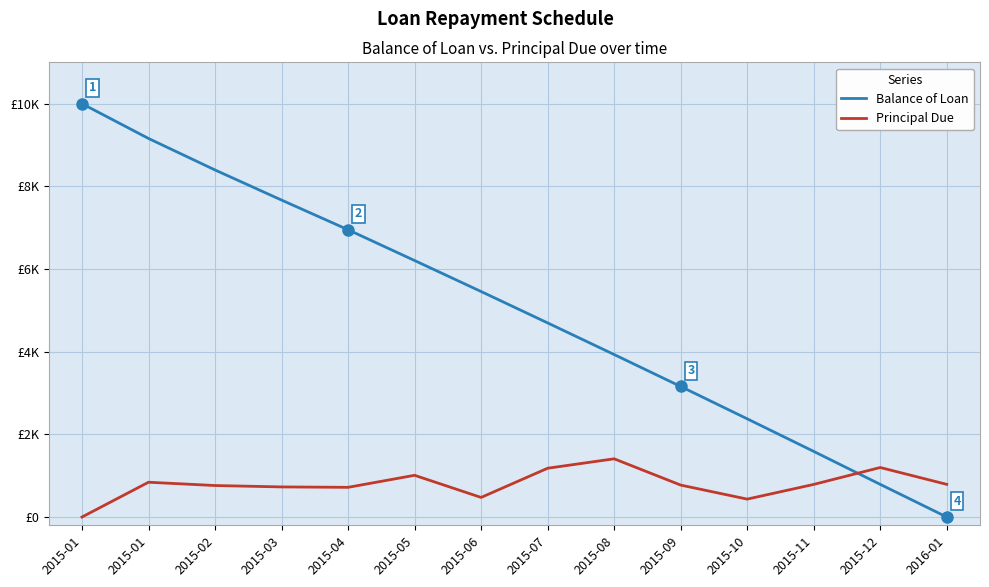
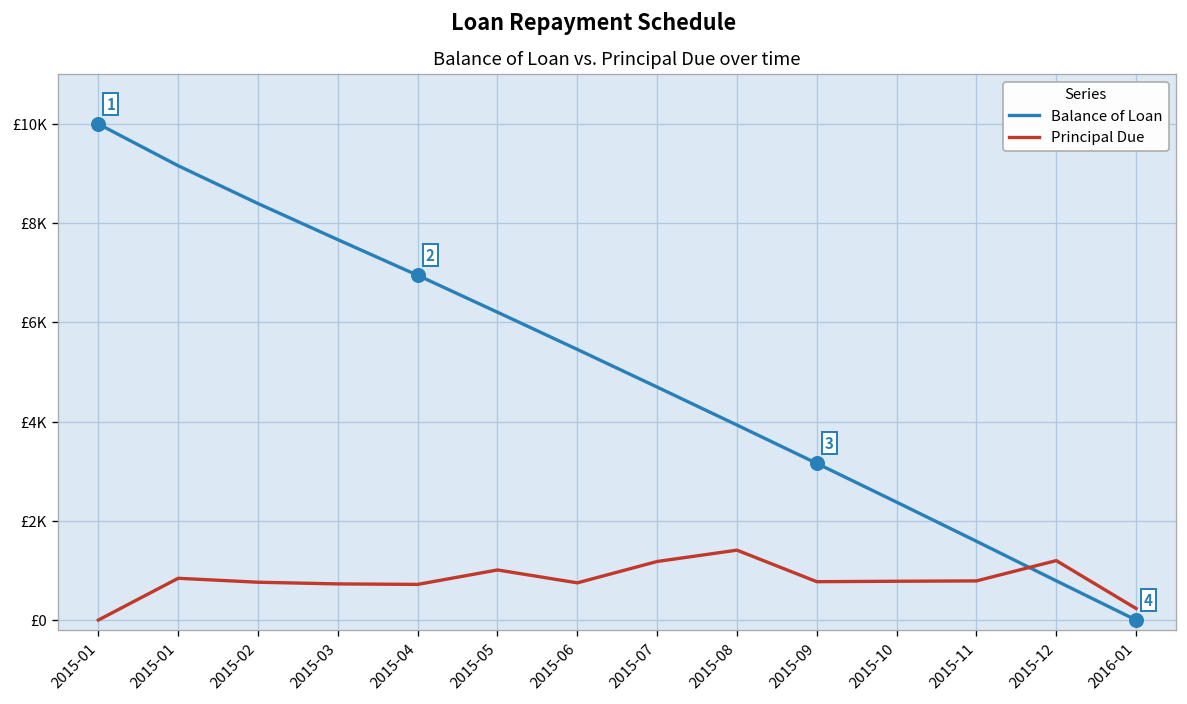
  {
    "Principal Due": {
      "2015-02": "£800",
      "2015-03": "£700",
      "2015-04": "£700",
      "2015-05": "£1000",
-     "2015-06": "£500",
+     "2015-06": "£700",
      "2015-07": "£1200",
      "2015-08": "£1400",
      "2015-09": "£800",
-     "2015-10": "£400",
+     "2015-10": "£800",
      "2015-11": "£800",
      "2015-12": "£1200",
-     "2016-01": "£800"
+     "2016-01": "£200"
    }
  }
